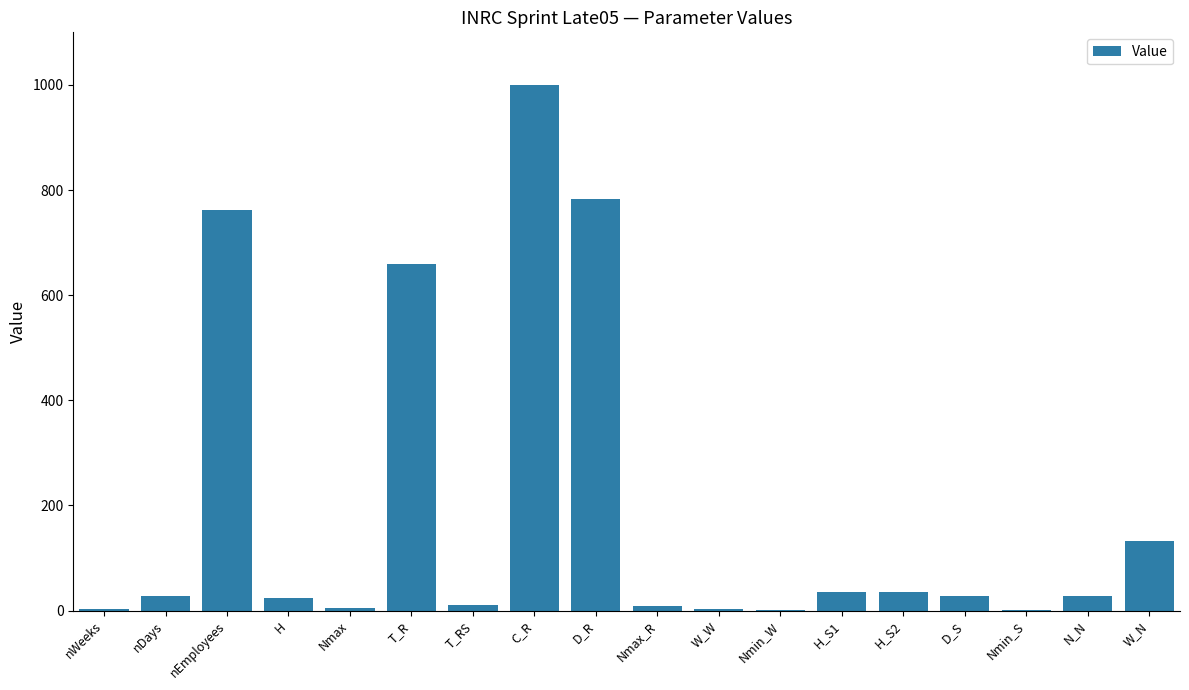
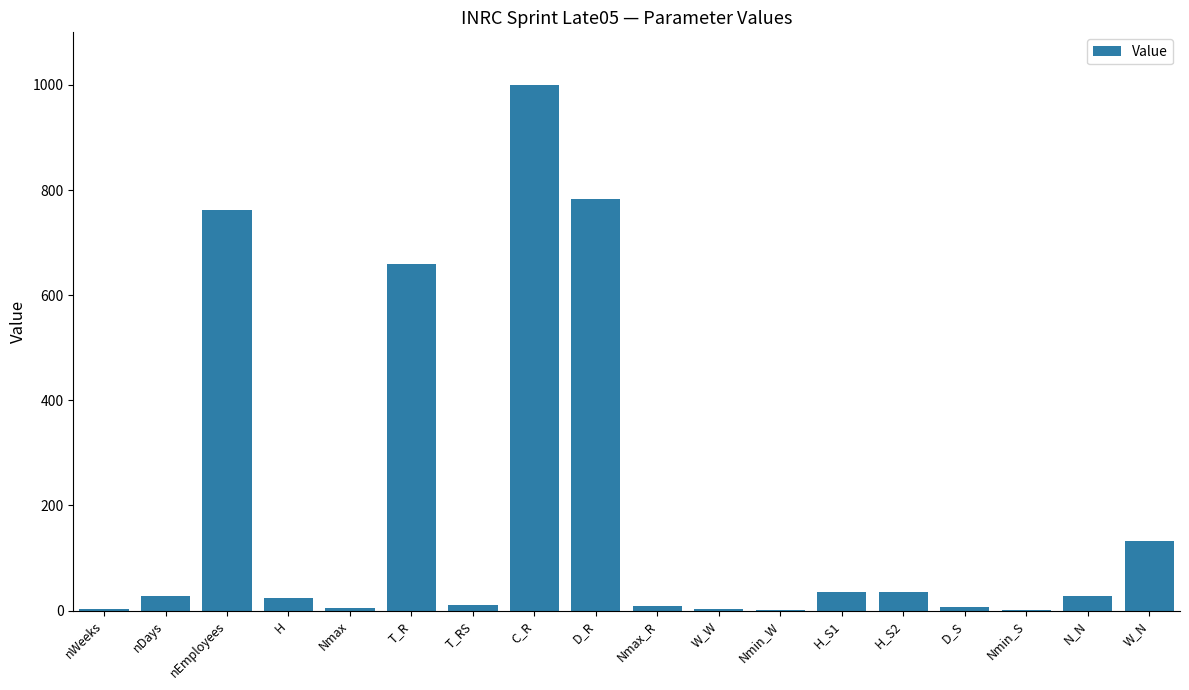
  {
    "nDays": 30,
    "nEmployees": 760,
    "H": 20,
    "Nmax": 10,
    "T_R": 660,
    "T_RS": 10,
    "C_R": 1000,
    "D_R": 780,
    "Nmax_R": 10,
    "H_S1": 40,
    "H_S2": 40,
-   "D_S": 30,
+   "D_S": 10,
    "N_N": 30,
    "W_N": 130
  }
